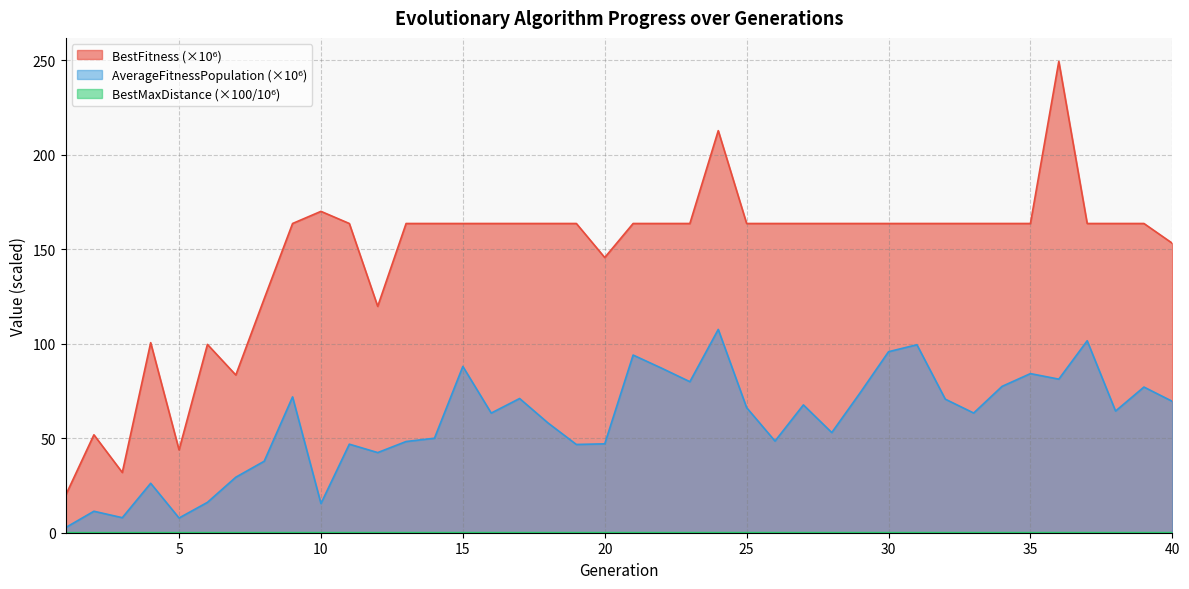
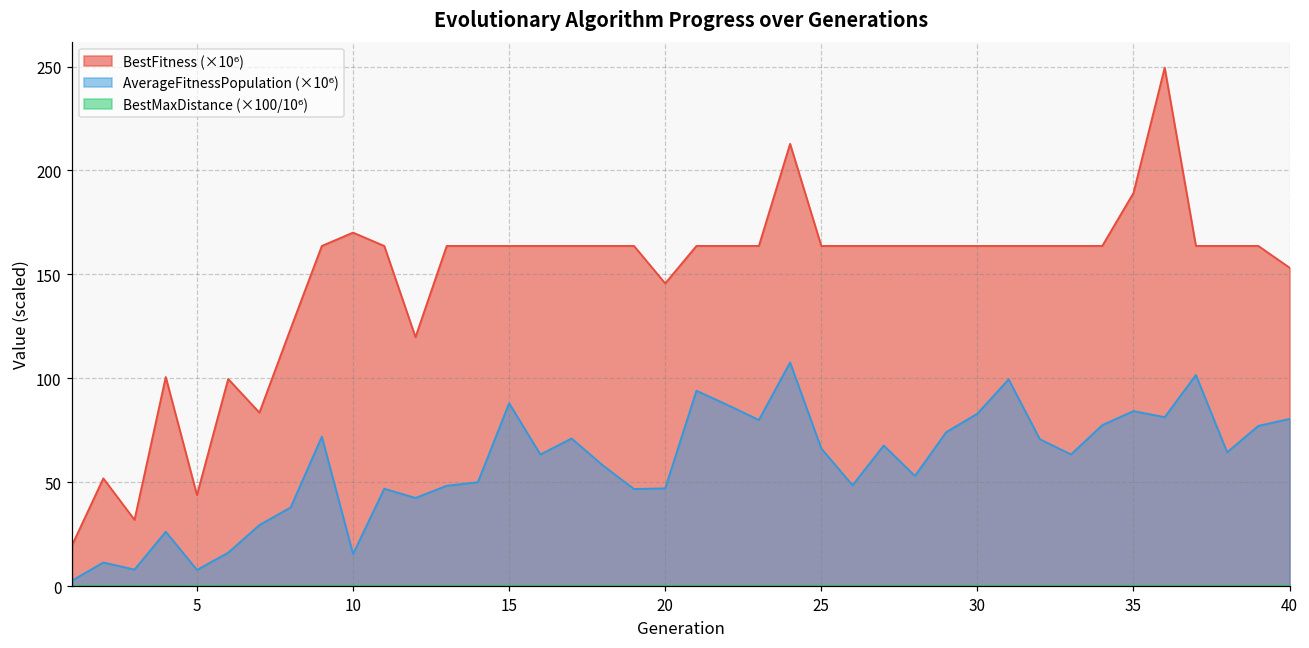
  {
    "BestFitness (×10⁶)": {
      "5": 44,
      "10": 170,
      "15": 164,
      "20": 146,
      "25": 164,
      "30": 164,
-     "35": 164,
+     "35": 189,
      "40": 153
    },
    "AverageFitnessPopulation (×10⁶)": {
      "5": 8,
      "10": 15,
      "15": 88,
      "20": 47,
      "25": 66,
-     "30": 96,
+     "30": 83,
      "35": 84,
-     "40": 70
+     "40": 80
    },
    "BestMaxDistance (×100/10⁶)": {
      "5": 0,
      "10": 0,
      "15": 0,
      "20": 0,
      "25": 0,
      "30": 0,
      "35": 0,
      "40": 0
    }
  }
